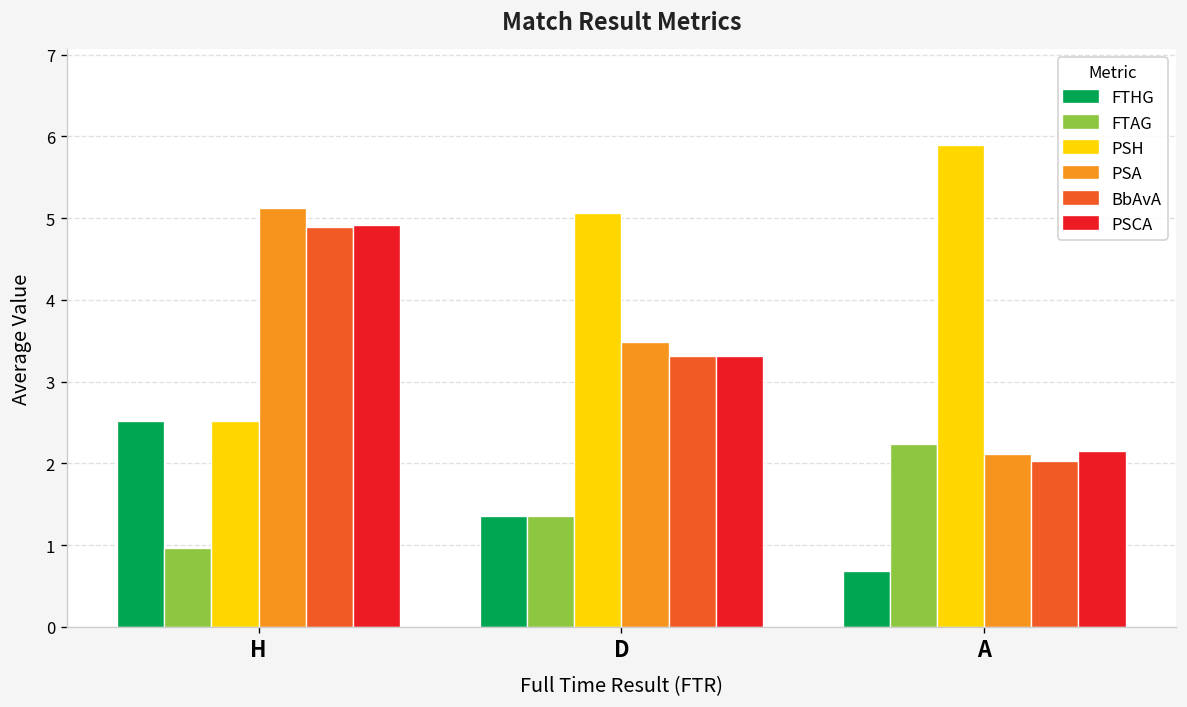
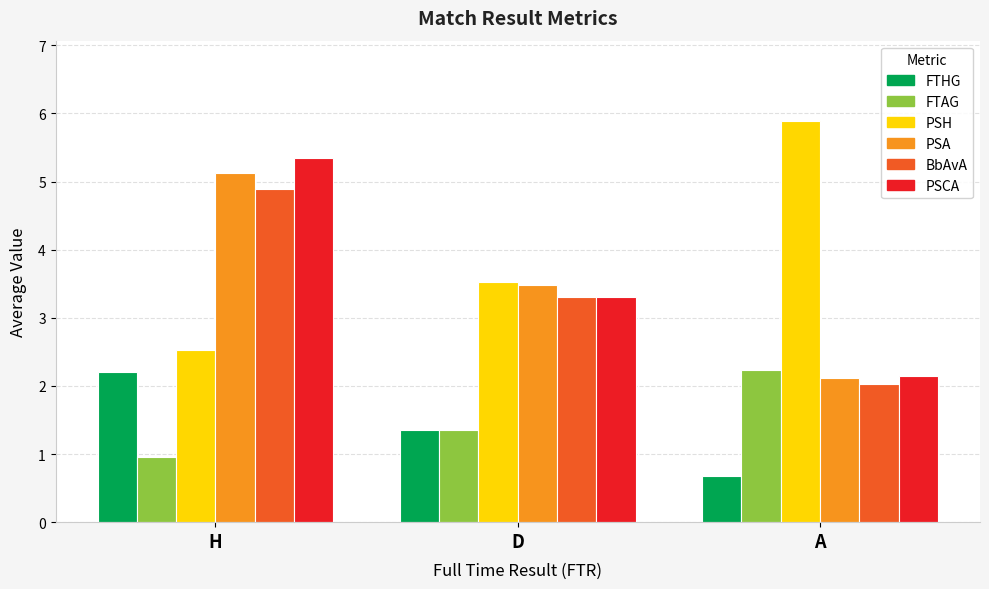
  {
    "FTHG": {
-     "H": 2.5,
+     "H": 2.2,
      "D": 1.4,
      "A": 0.7
    },
    "FTAG": {
      "H": 1.0,
      "D": 1.4,
      "A": 2.2
    },
    "PSH": {
      "H": 2.5,
-     "D": 5.1,
+     "D": 3.5,
      "A": 5.9
    },
    "PSCA": {
-     "H": 4.9,
+     "H": 5.3,
      "D": 3.3,
      "A": 2.2
    }
  }
